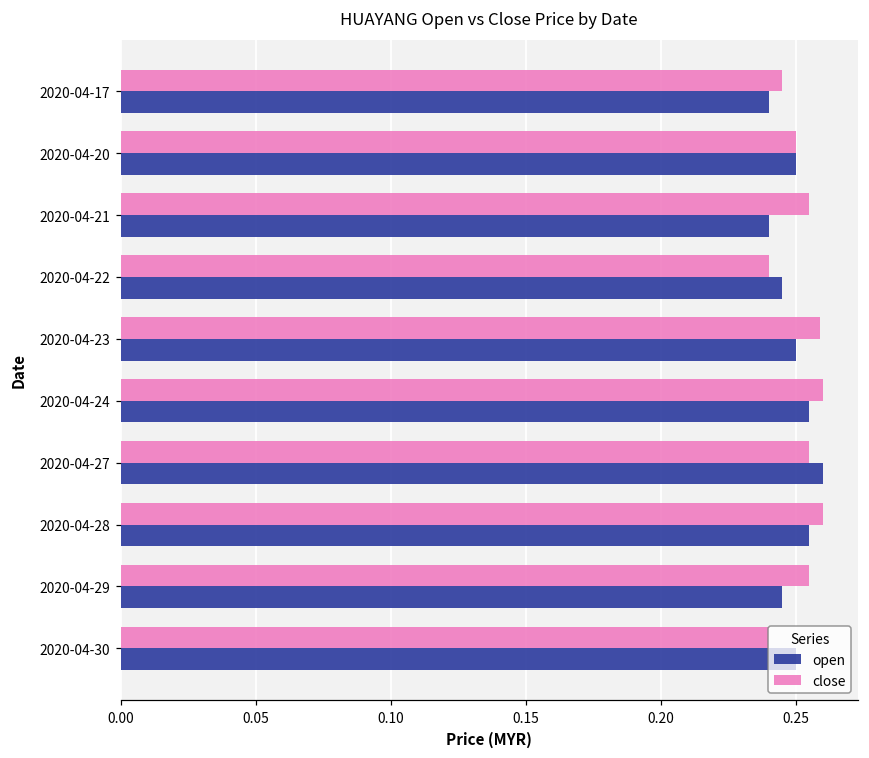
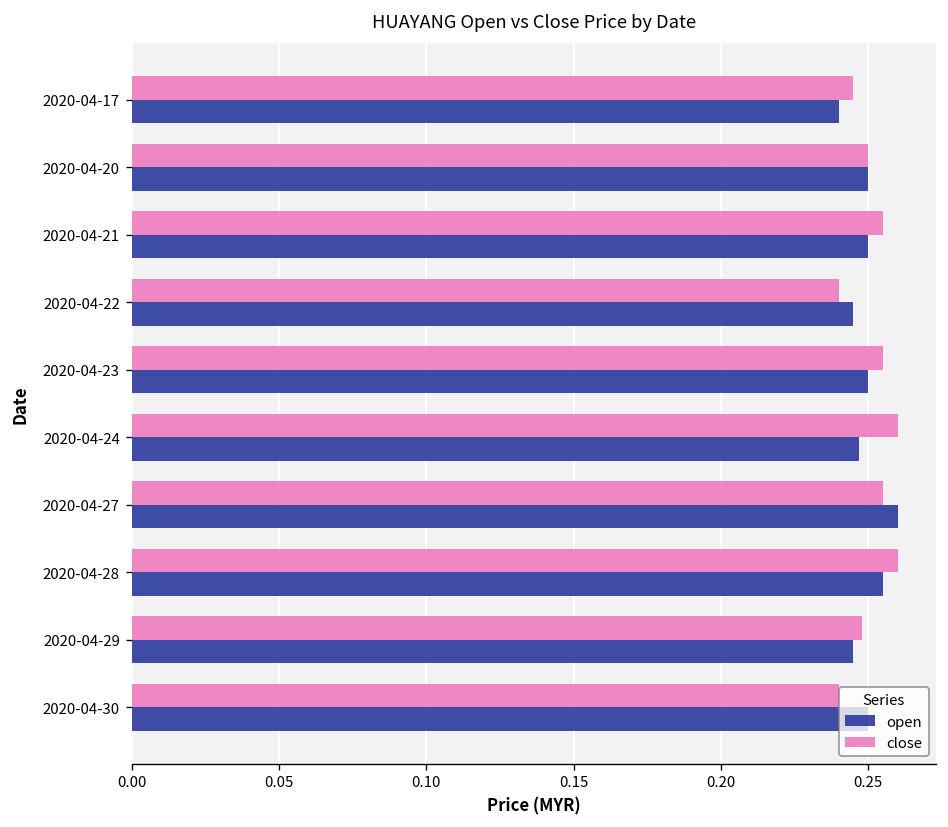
  {
    "open": {
      "2020-04-17": 0.240,
      "2020-04-20": 0.250,
-     "2020-04-21": 0.24,
+     "2020-04-21": 0.25,
      "2020-04-22": 0.245,
      "2020-04-23": 0.250,
-     "2020-04-24": 0.255,
+     "2020-04-24": 0.247,
      "2020-04-27": 0.260,
      "2020-04-28": 0.255,
      "2020-04-29": 0.245
    },
    "close": {
      "2020-04-17": 0.245,
      "2020-04-20": 0.250,
      "2020-04-21": 0.255,
      "2020-04-22": 0.240,
-     "2020-04-23": 0.259,
+     "2020-04-23": 0.255,
      "2020-04-24": 0.260,
      "2020-04-27": 0.255,
      "2020-04-28": 0.260,
-     "2020-04-29": 0.255
+     "2020-04-29": 0.248
    }
  }
